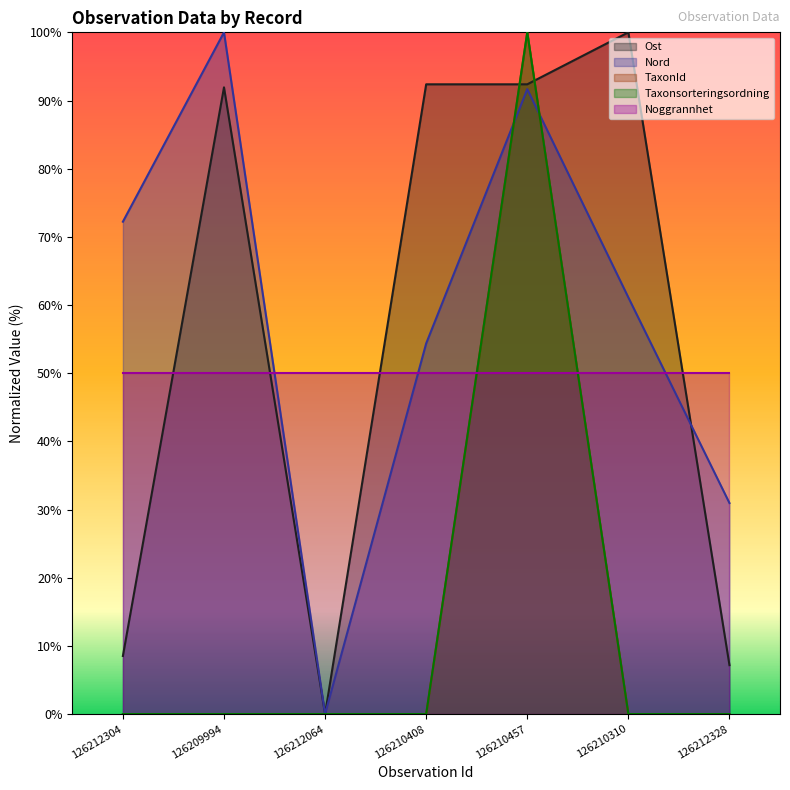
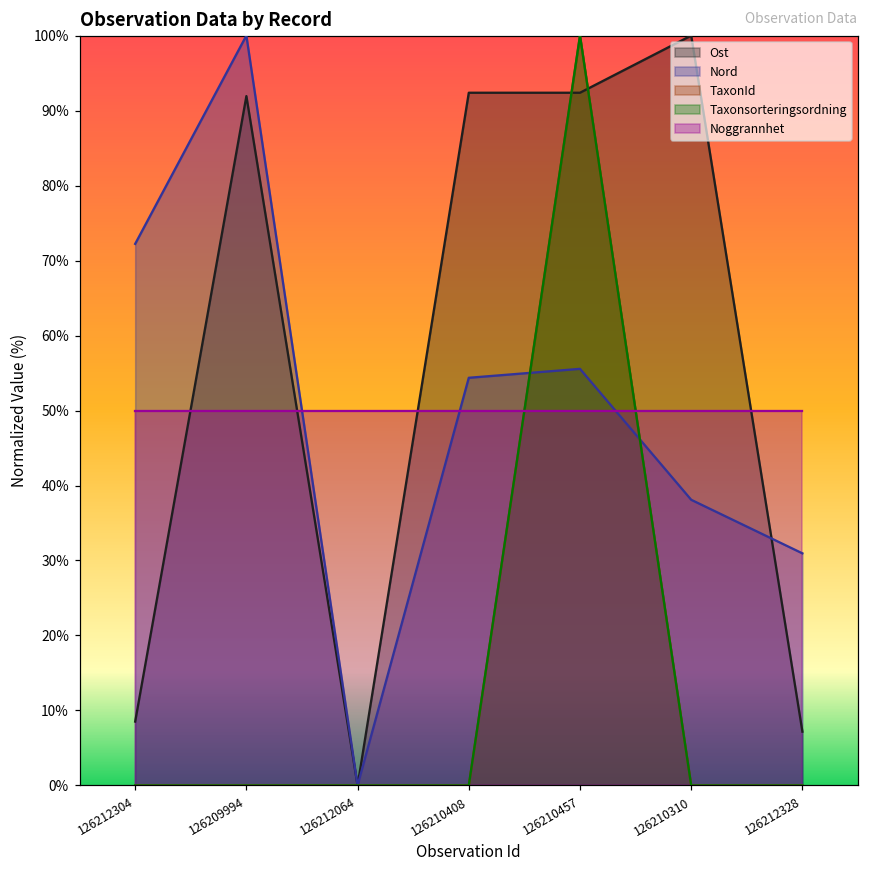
  {
    "Nord": {
      "126212304": "72%",
      "126209994": "100%",
      "126210408": "54%",
-     "126210457": "92%",
-     "126210310": "61%",
+     "126210457": "56%",
+     "126210310": "38%",
      "126212328": "31%"
    },
    "Noggrannhet": {
      "126212304": "50%",
      "126209994": "50%",
      "126212064": "50%",
      "126210408": "50%",
      "126210457": "50%",
      "126210310": "50%",
      "126212328": "50%"
    }
  }
